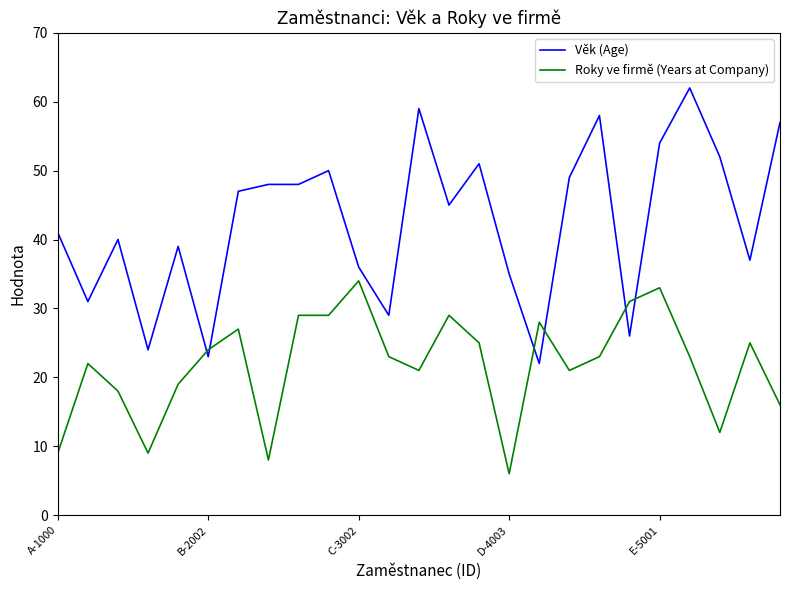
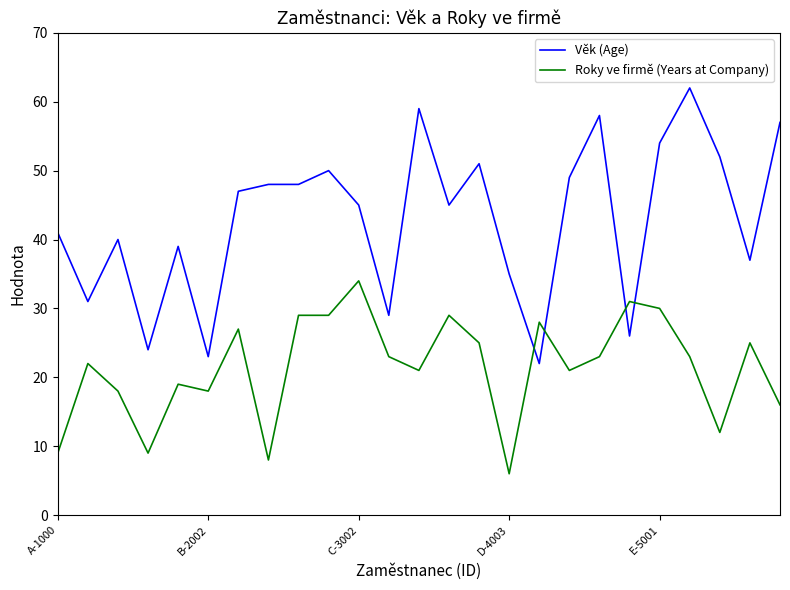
  {
    "Věk (Age)": {
      "A-1000": 41,
      "B-2002": 23,
-     "C-3002": 36,
+     "C-3002": 45,
      "D-4003": 35,
      "E-5001": 54
    },
    "Roky ve firmě (Years at Company)": {
      "A-1000": 9,
-     "B-2002": 24,
+     "B-2002": 18,
      "C-3002": 34,
      "D-4003": 6,
-     "E-5001": 33
+     "E-5001": 30
    }
  }
